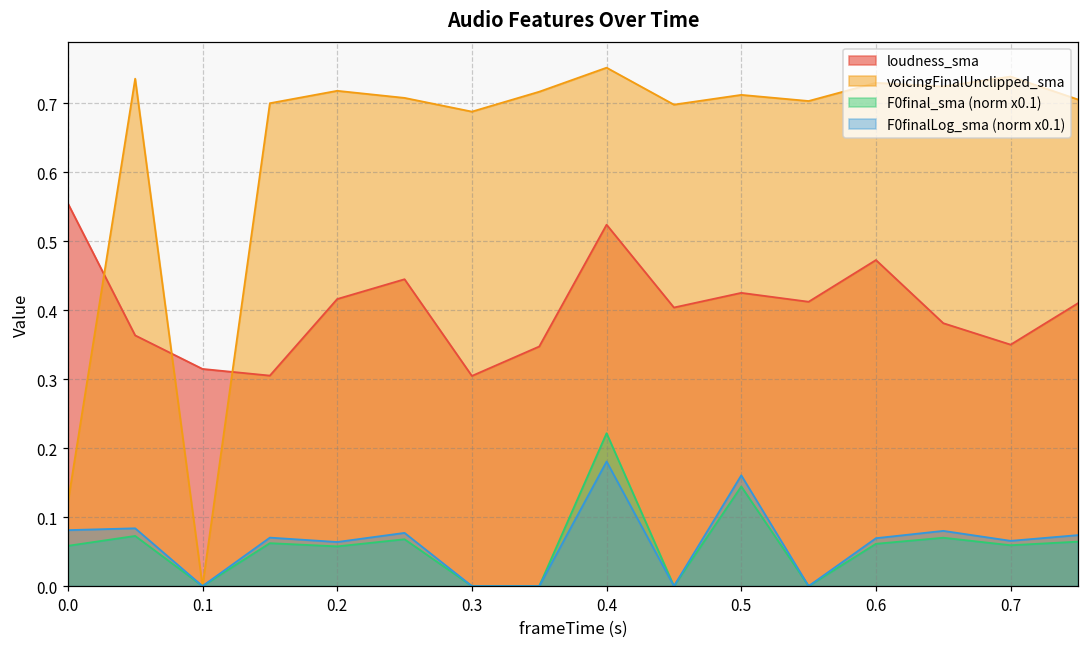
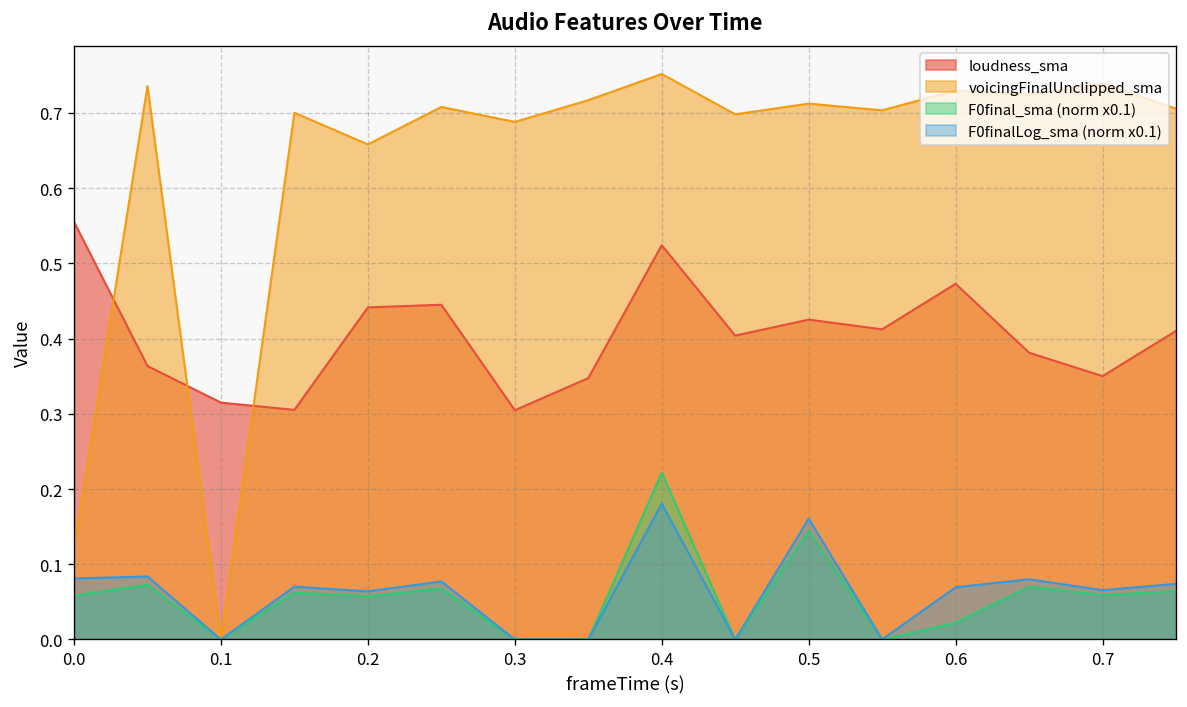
  {
    "loudness_sma": {
      "0.0": 0.56,
      "0.1": 0.31,
-     "0.2": 0.42,
+     "0.2": 0.44,
      "0.3": 0.30,
      "0.4": 0.52,
      "0.5": 0.43,
      "0.6": 0.47,
      "0.7": 0.35
    },
    "voicingFinalUnclipped_sma": {
      "0.0": 0.12,
-     "0.2": 0.72,
+     "0.2": 0.66,
      "0.3": 0.69,
      "0.4": 0.75,
      "0.5": 0.71
    },
    "F0final_sma (norm x0.1)": {
      "0.0": 0.06,
      "0.2": 0.06,
      "0.4": 0.22,
      "0.5": 0.14,
-     "0.6": 0.06,
+     "0.6": 0.02,
      "0.7": 0.06
    },
    "F0finalLog_sma (norm x0.1)": {
      "0.0": 0.08,
      "0.2": 0.06,
      "0.4": 0.18,
      "0.5": 0.16,
      "0.6": 0.07,
      "0.7": 0.07
    }
  }
